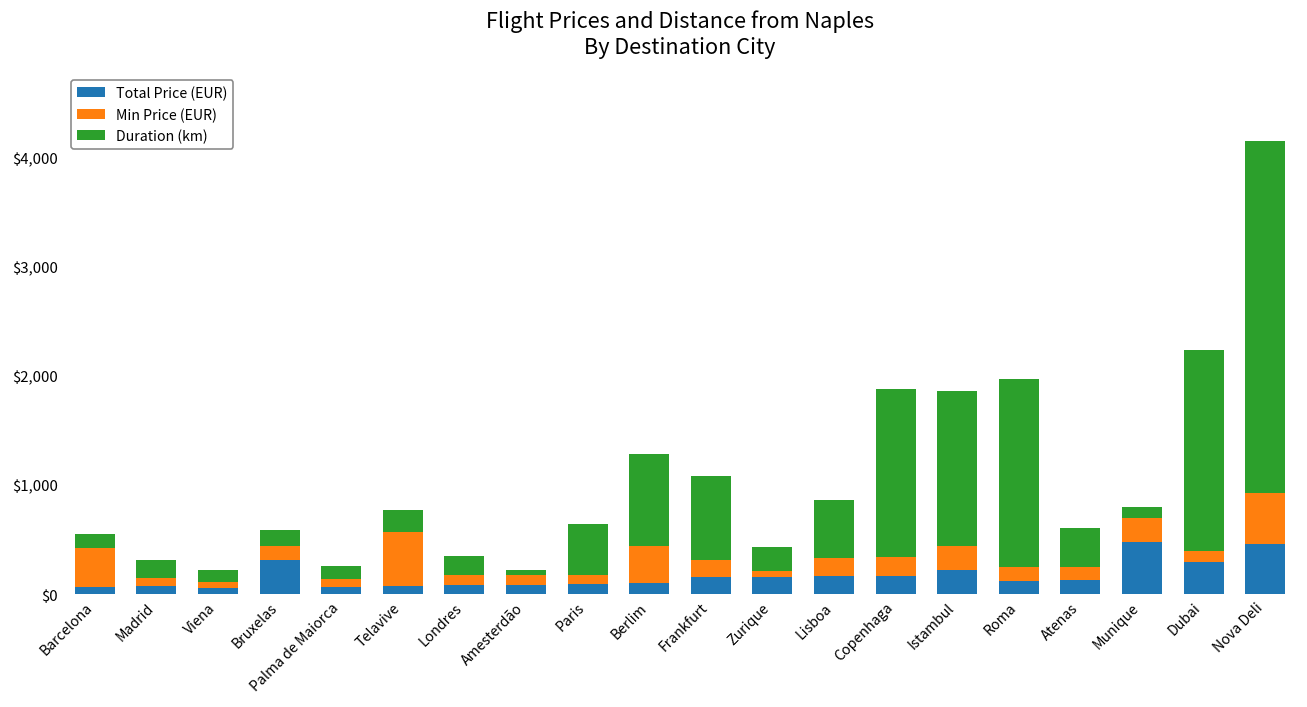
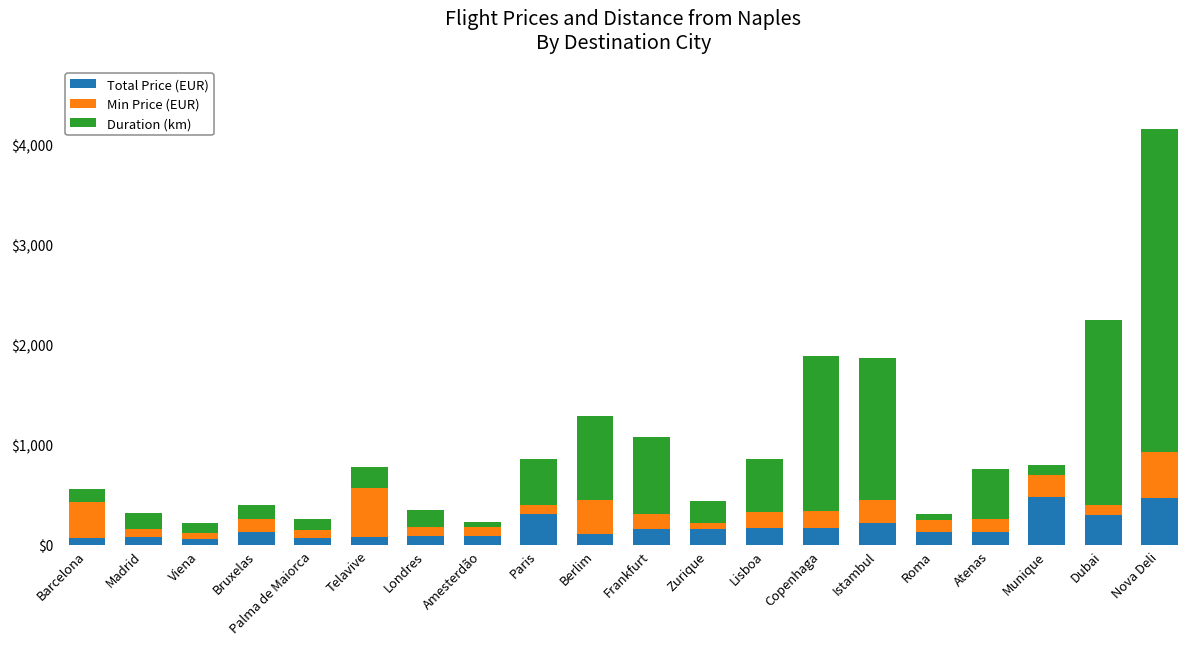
  {
    "Total Price (EUR)": {
      "Barcelona": "$100",
      "Madrid": "$100",
      "Viena": "$100",
-     "Bruxelas": "$300",
+     "Bruxelas": "$100",
      "Palma de Maiorca": "$100",
      "Telavive": "$100",
      "Londres": "$100",
      "Amesterdão": "$100",
-     "Paris": "$100",
+     "Paris": "$300",
      "Berlim": "$100",
      "Frankfurt": "$200",
      "Zurique": "$200",
      "Lisboa": "$200",
      "Copenhaga": "$200",
      "Istambul": "$200",
      "Roma": "$100",
      "Atenas": "$100",
      "Munique": "$500",
      "Dubai": "$300",
      "Nova Deli": "$500"
    },
    "Min Price (EUR)": {
      "Barcelona": "$400",
      "Madrid": "$100",
      "Viena": "$100",
      "Bruxelas": "$100",
      "Palma de Maiorca": "$100",
      "Telavive": "$500",
      "Londres": "$100",
      "Amesterdão": "$100",
      "Paris": "$100",
      "Berlim": "$300",
      "Frankfurt": "$200",
      "Zurique": "$100",
      "Lisboa": "$200",
      "Copenhaga": "$200",
      "Istambul": "$200",
      "Roma": "$100",
      "Atenas": "$100",
      "Munique": "$200",
      "Dubai": "$100",
      "Nova Deli": "$500"
    },
    "Duration (km)": {
      "Barcelona": "$100",
      "Madrid": "$200",
      "Viena": "$100",
      "Bruxelas": "$100",
      "Palma de Maiorca": "$100",
      "Telavive": "$200",
      "Londres": "$200",
      "Amesterdão": "$100",
      "Paris": "$500",
      "Berlim": "$800",
      "Frankfurt": "$800",
      "Zurique": "$200",
      "Lisboa": "$500",
      "Copenhaga": "$1,500",
      "Istambul": "$1,400",
-     "Roma": "$1,700",
-     "Atenas": "$400",
+     "Roma": "$100",
+     "Atenas": "$500",
      "Munique": "$100",
      "Dubai": "$1,800",
      "Nova Deli": "$3,200"
    }
  }
